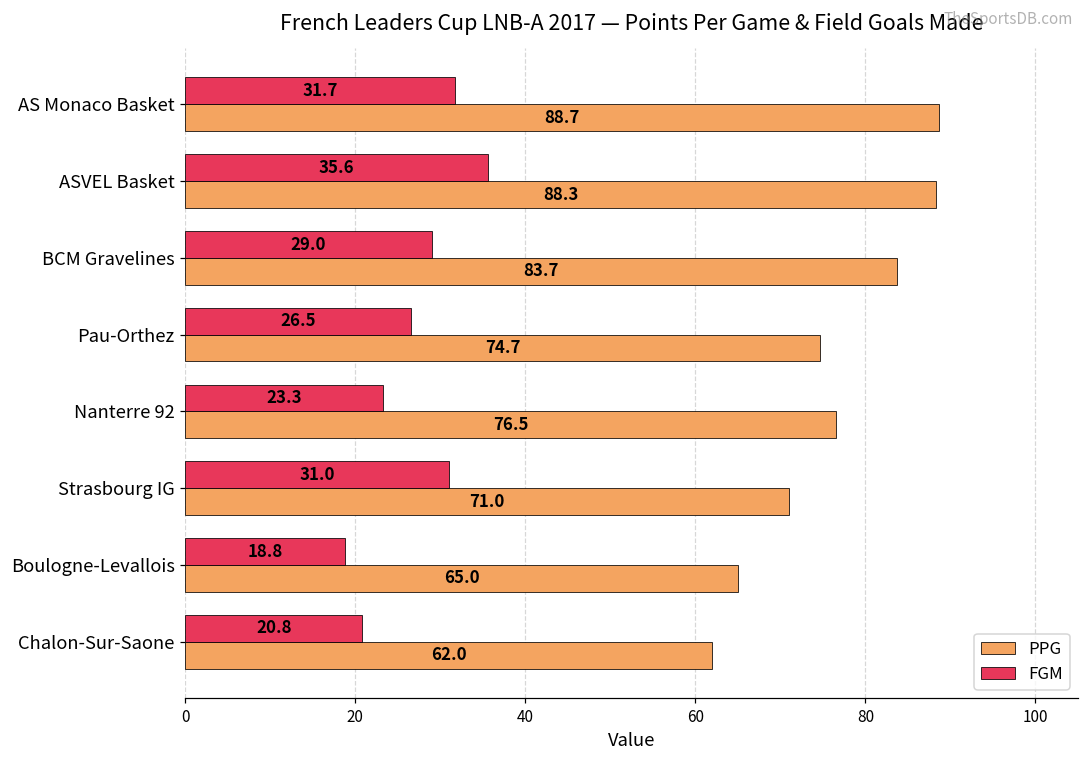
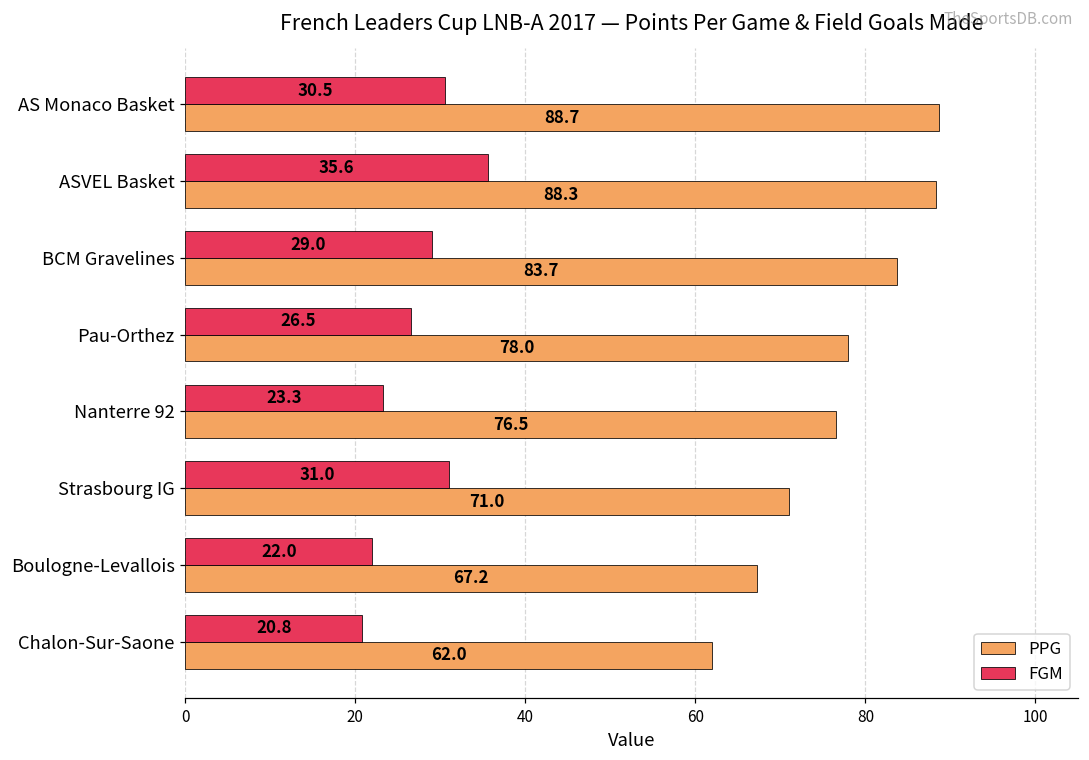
  {
    "PPG": {
      "AS Monaco Basket": 88.7,
      "ASVEL Basket": 88.3,
      "BCM Gravelines": 83.7,
-     "Pau-Orthez": 74.7,
+     "Pau-Orthez": 78.0,
      "Nanterre 92": 76.5,
      "Strasbourg IG": 71.0,
-     "Boulogne-Levallois": 65.0,
+     "Boulogne-Levallois": 67.2,
      "Chalon-Sur-Saone": 62.0
    },
    "FGM": {
-     "AS Monaco Basket": 31.7,
+     "AS Monaco Basket": 30.5,
      "ASVEL Basket": 35.6,
      "BCM Gravelines": 29.0,
      "Pau-Orthez": 26.5,
      "Nanterre 92": 23.3,
      "Strasbourg IG": 31.0,
-     "Boulogne-Levallois": 18.8,
+     "Boulogne-Levallois": 22.0,
      "Chalon-Sur-Saone": 20.8
    }
  }
